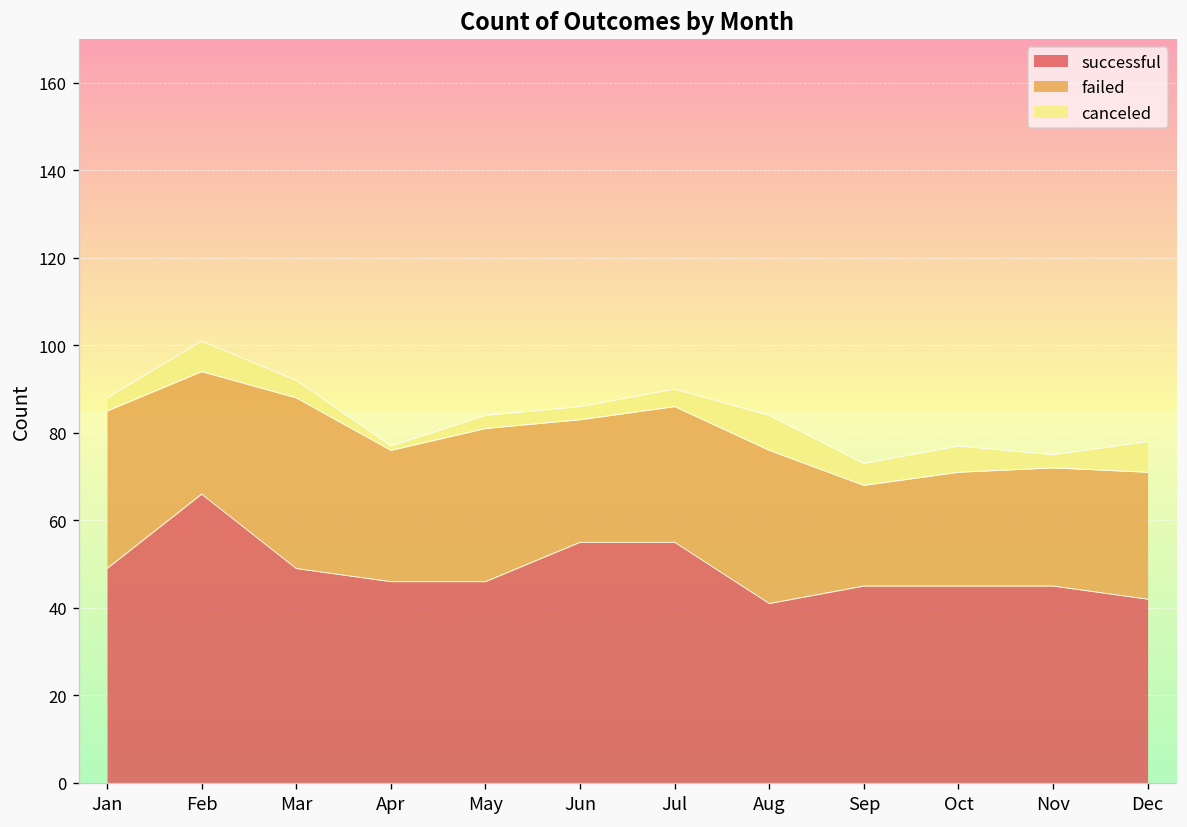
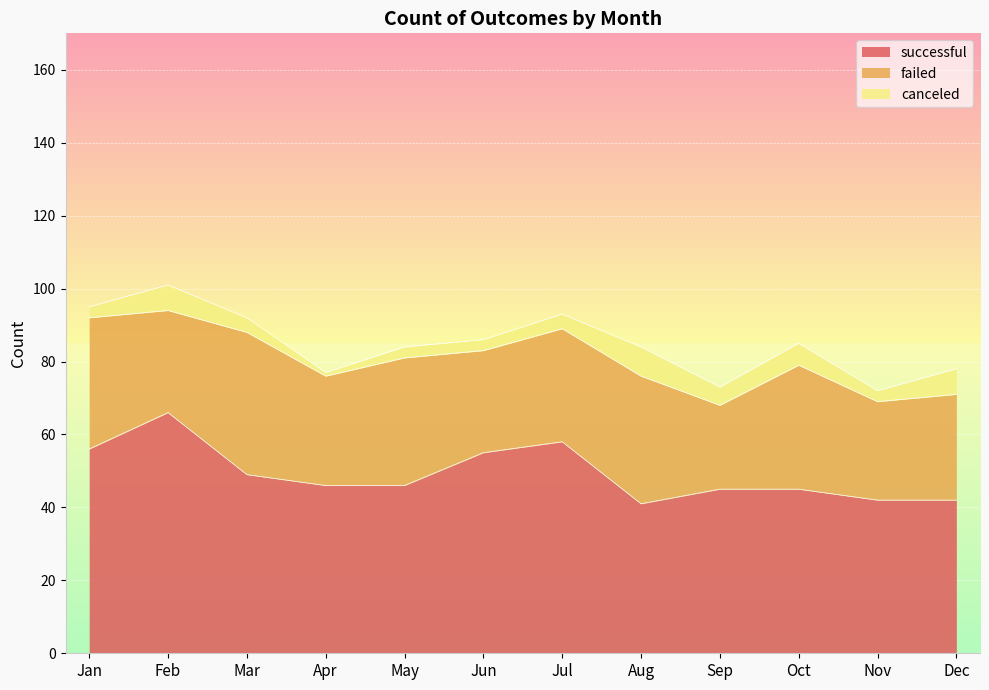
  {
    "successful": {
-     "Jan": 49,
+     "Jan": 56,
      "Feb": 66,
      "Mar": 49,
      "Apr": 46,
      "May": 46,
      "Jun": 55,
-     "Jul": 55,
+     "Jul": 58,
      "Aug": 41,
      "Sep": 45,
      "Oct": 45,
-     "Nov": 45,
+     "Nov": 42,
      "Dec": 42
    },
    "failed": {
      "Jan": 36,
      "Feb": 28,
      "Mar": 39,
      "Apr": 30,
      "May": 35,
      "Jun": 28,
      "Jul": 31,
      "Aug": 35,
      "Sep": 23,
-     "Oct": 26,
+     "Oct": 34,
      "Nov": 27,
      "Dec": 29
    },
    "canceled": {
      "Jan": 3,
      "Feb": 7,
      "Mar": 4,
      "Apr": 1,
      "May": 3,
      "Jun": 3,
      "Jul": 4,
      "Aug": 8,
      "Sep": 5,
      "Oct": 6,
      "Nov": 3,
      "Dec": 7
    }
  }
